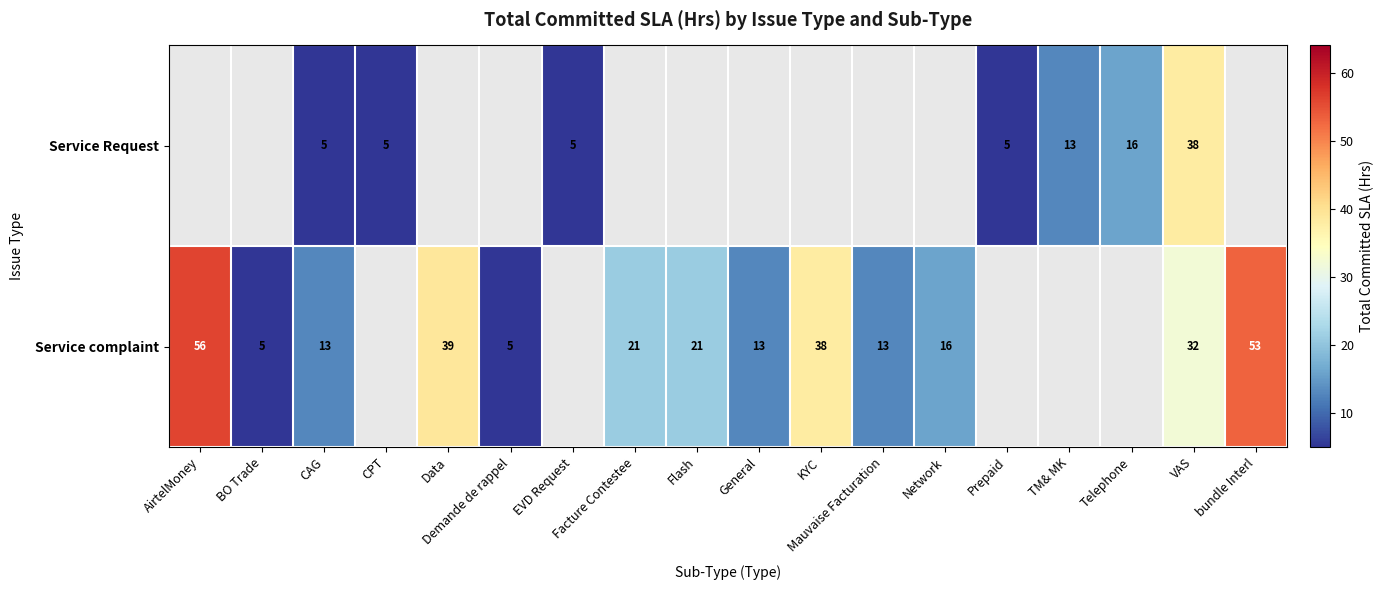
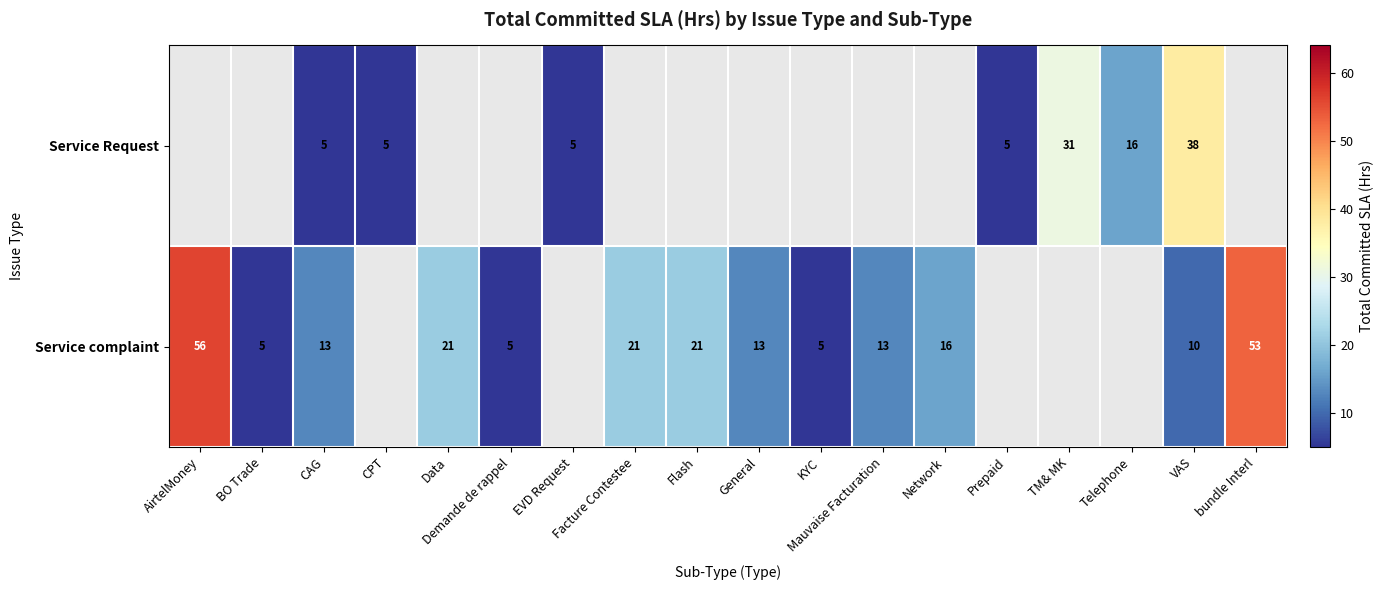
  {
    "Service Request": {
      "CAG": 5,
      "CPT": 5,
      "EVD Request": 5,
      "Prepaid": 5,
-     "TM& MK": 13,
+     "TM& MK": 31,
      "Telephone": 16,
      "VAS": 38
    },
    "Service complaint": {
      "AirtelMoney": 56,
      "BO Trade": 5,
      "CAG": 13,
-     "Data": 39,
+     "Data": 21,
      "Demande de rappel": 5,
      "Facture Contestee": 21,
      "Flash": 21,
      "General": 13,
-     "KYC": 38,
+     "KYC": 5,
      "Mauvaise Facturation": 13,
      "Network": 16,
-     "VAS": 32,
+     "VAS": 10,
      "bundle Interl": 53
    }
  }
